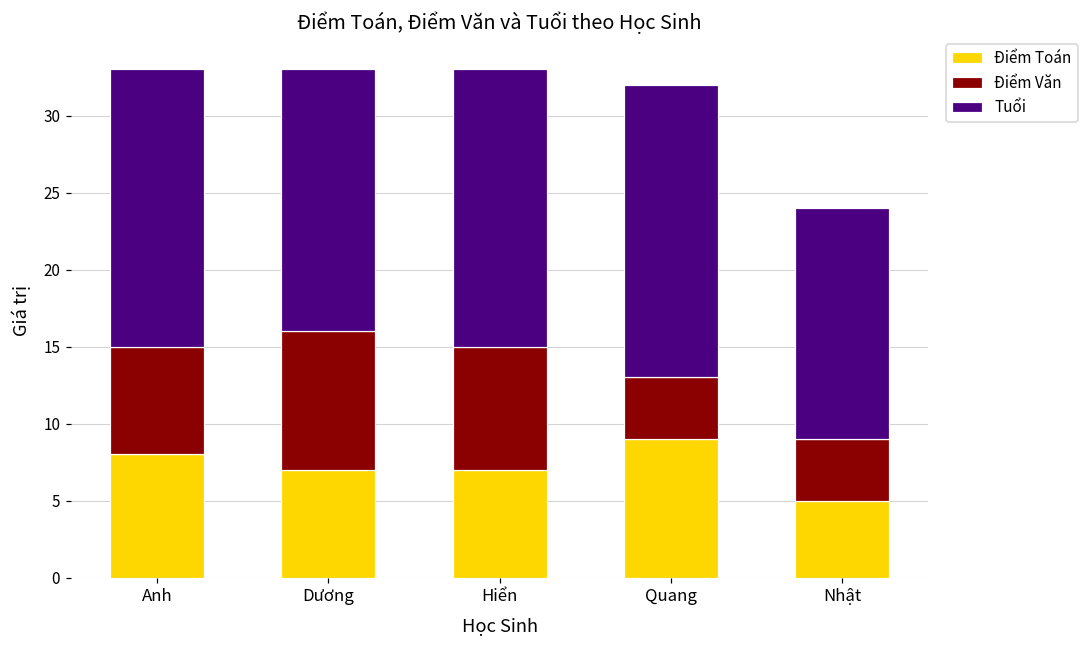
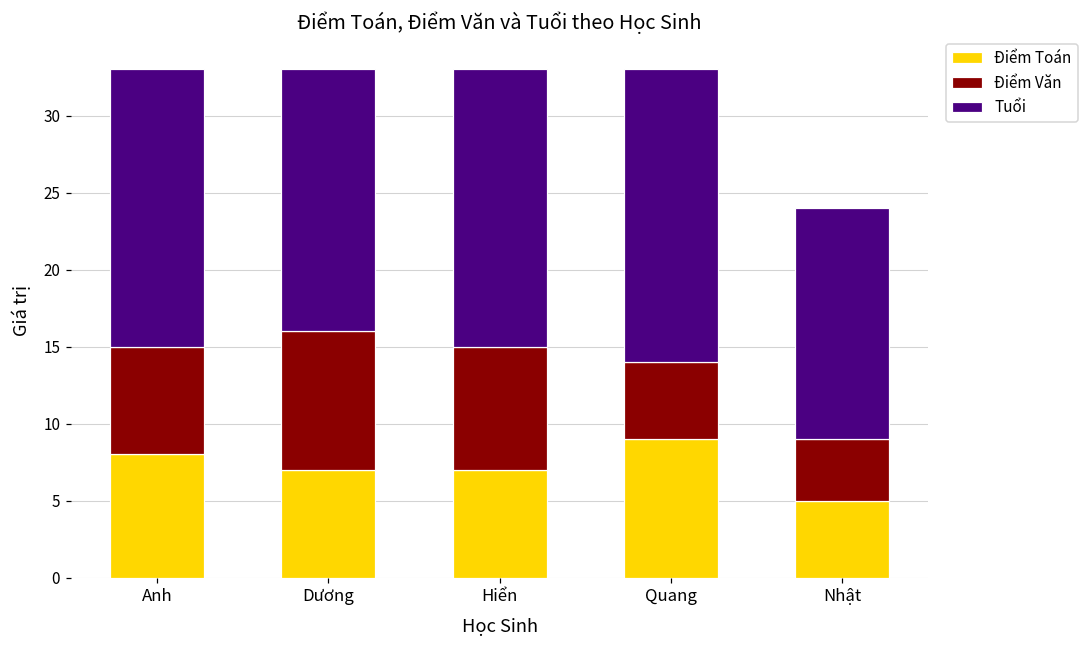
  {
    "Điểm Toán": {
      "Anh": 8,
      "Dương": 7,
      "Hiển": 7,
      "Quang": 9,
      "Nhật": 5
    },
    "Điểm Văn": {
      "Anh": 7,
      "Dương": 9,
      "Hiển": 8,
-     "Quang": 4,
+     "Quang": 5,
      "Nhật": 4
    },
    "Tuổi": {
      "Anh": 18,
      "Dương": 17,
      "Hiển": 18,
      "Quang": 19,
      "Nhật": 15
    }
  }
